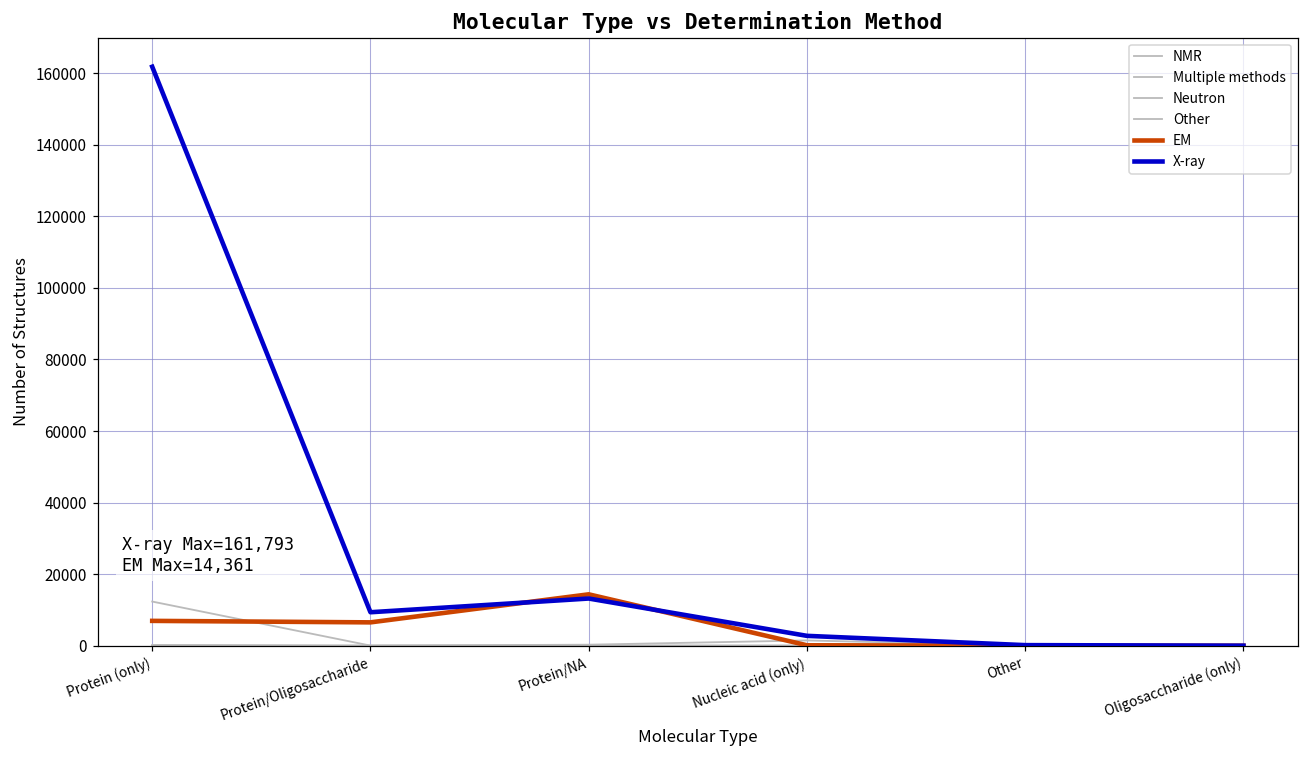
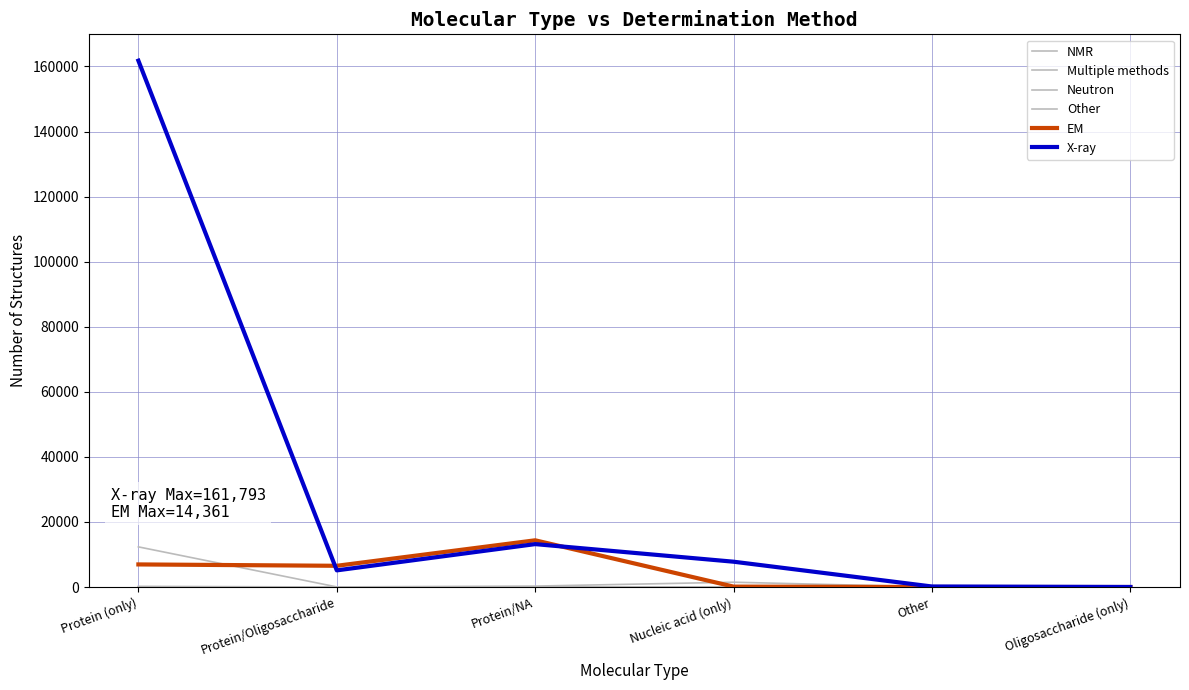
  {
    "EM": {
      "Protein (only)": 7000,
      "Protein/Oligosaccharide": 7000,
      "Protein/NA": 14000
    },
    "X-ray": {
      "Protein (only)": 162000,
-     "Protein/Oligosaccharide": 9000,
+     "Protein/Oligosaccharide": 5000,
      "Protein/NA": 13000,
-     "Nucleic acid (only)": 3000
+     "Nucleic acid (only)": 8000
    }
  }
